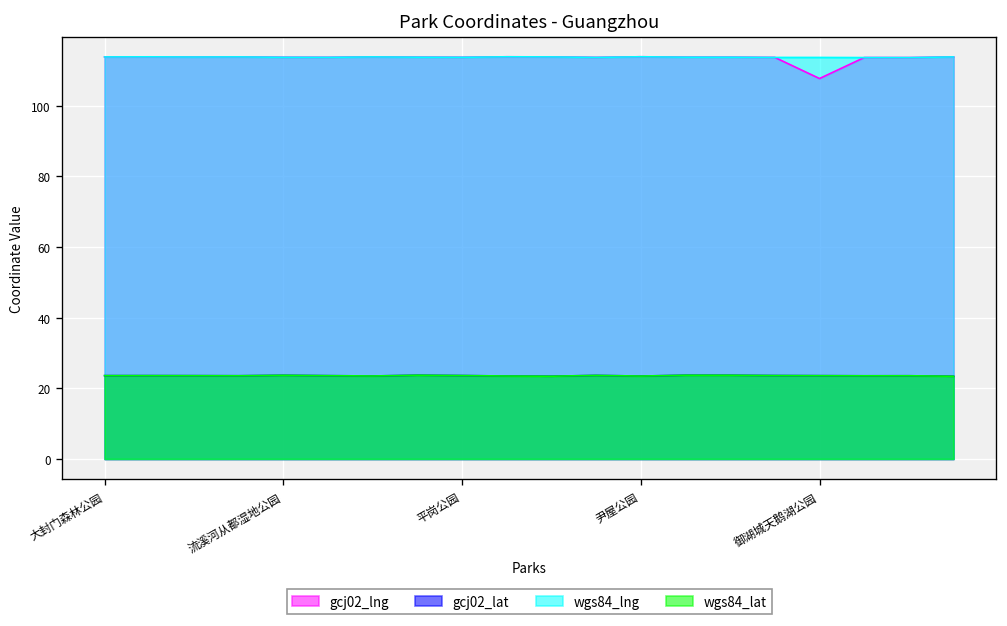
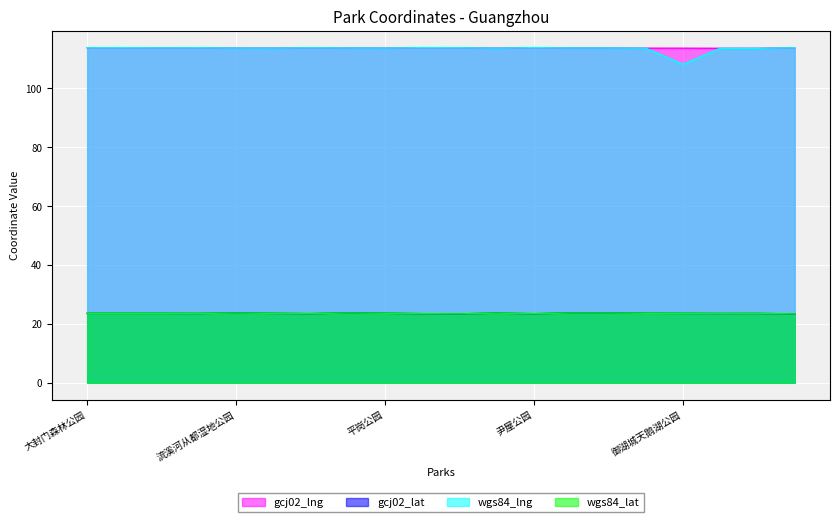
  {
    "gcj02_lng": {
-     "御湖城天鹅湖公园": 108
+     "御湖城天鹅湖公园": 114
    },
    "wgs84_lat": {
      "大封门森林公园": 24,
      "流溪河从都湿地公园": 24,
      "平岗公园": 24,
      "尹屋公园": 23,
      "御湖城天鹅湖公园": 24
    },
    "wgs84_lng": {
-     "御湖城天鹅湖公园": 114
+     "御湖城天鹅湖公园": 108
    }
  }
